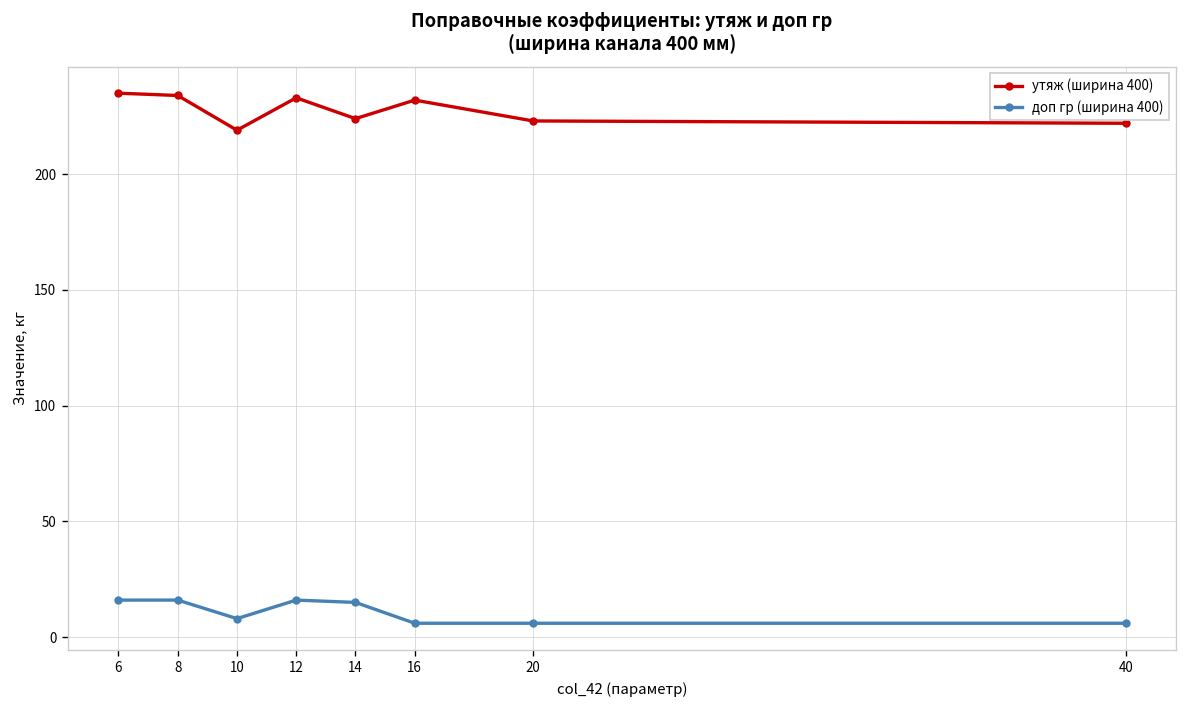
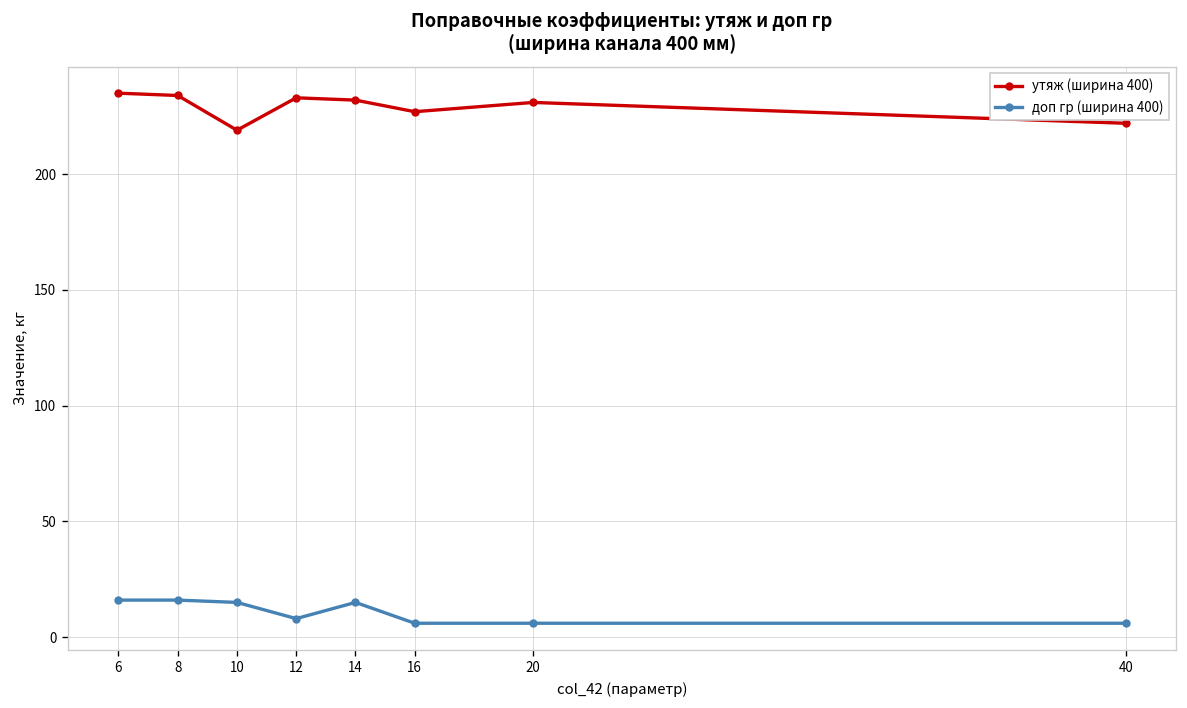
  {
    "утяж (ширина 400)": {
      "6": 235,
      "8": 234,
      "10": 219,
      "12": 233,
-     "14": 224,
-     "16": 232,
-     "20": 223,
+     "14": 232,
+     "16": 227,
+     "20": 231,
      "40": 222
    },
    "доп гр (ширина 400)": {
      "6": 16,
      "8": 16,
-     "10": 8,
-     "12": 16,
+     "10": 15,
+     "12": 8,
      "14": 15,
      "16": 6,
      "20": 6,
      "40": 6
    }
  }
